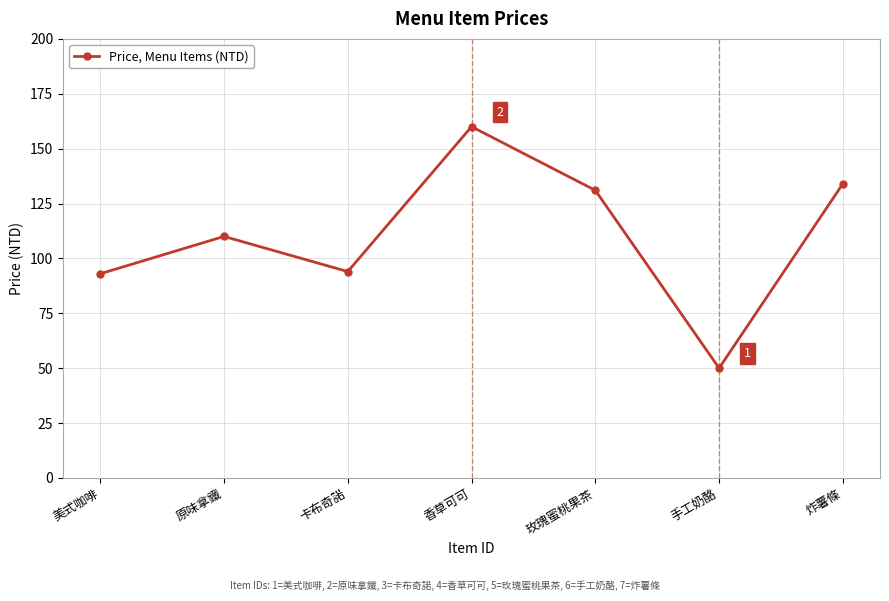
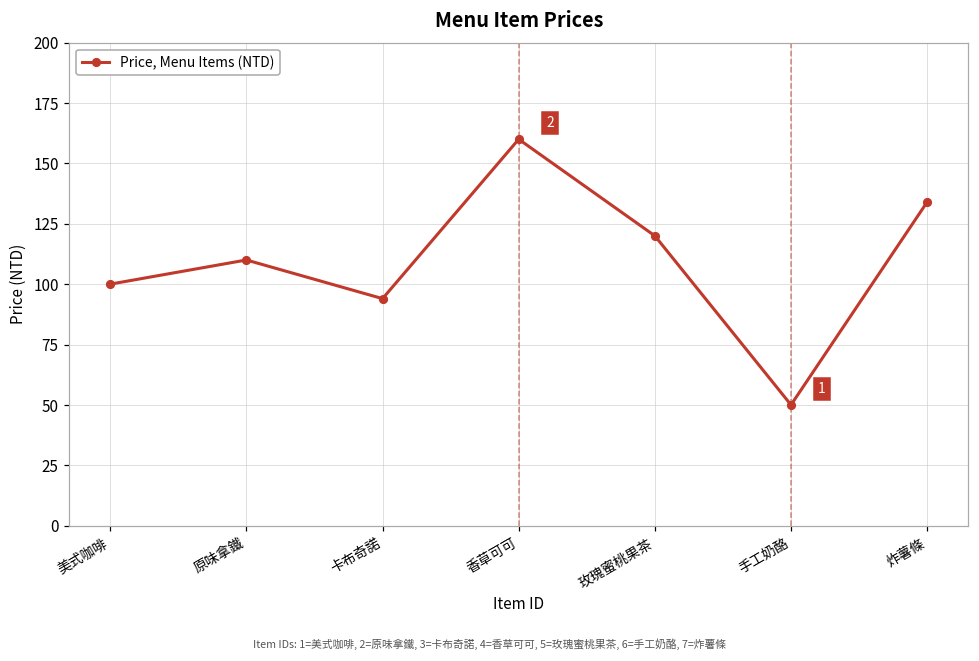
  {
-   "美式咖啡": 93,
+   "美式咖啡": 100,
    "原味拿鐵": 110,
    "卡布奇諾": 94,
    "香草可可": 160,
-   "玫瑰蜜桃果茶": 131,
+   "玫瑰蜜桃果茶": 120,
    "手工奶酪": 50,
    "炸薯條": 134
  }
